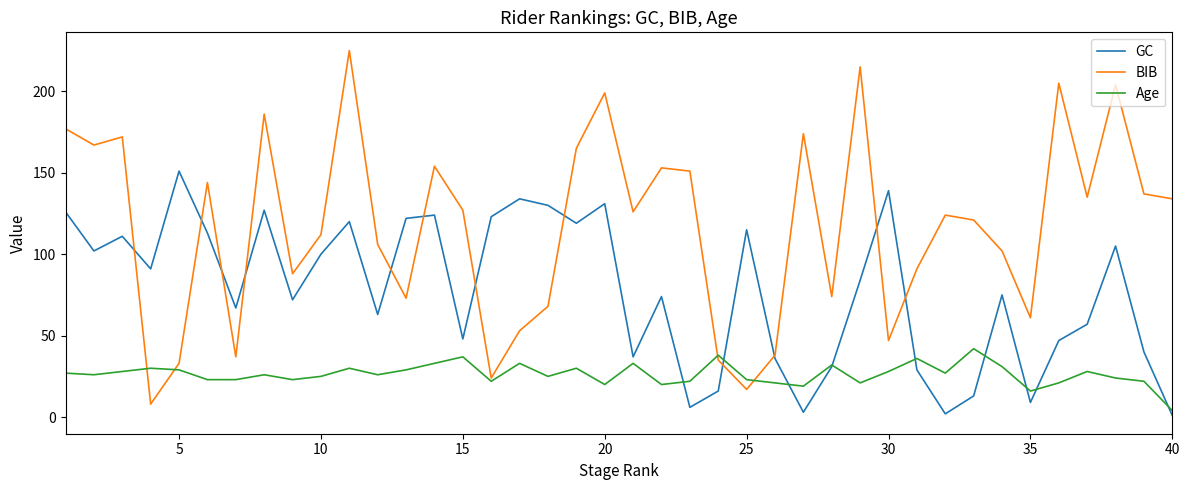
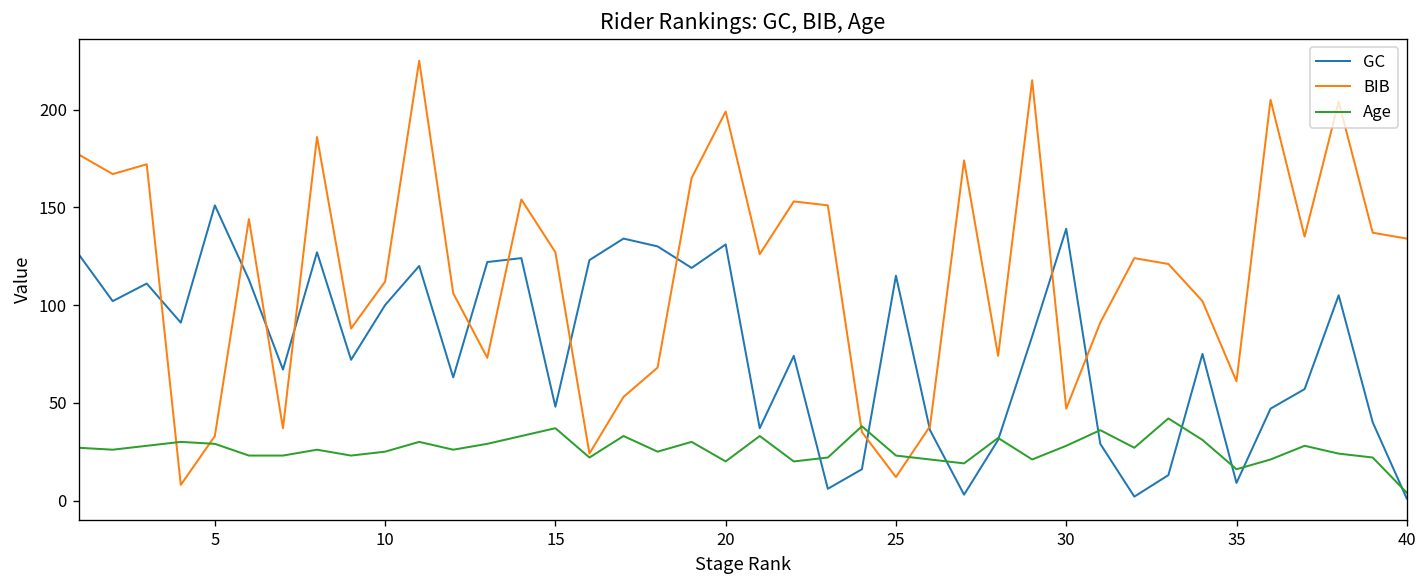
  {
    "GC": {
      "5": 151,
      "10": 100,
      "15": 48,
      "20": 131,
      "25": 115,
      "30": 139,
      "35": 9,
      "40": 1
    },
    "BIB": {
      "5": 33,
      "10": 112,
      "15": 127,
      "20": 199,
-     "25": 17,
+     "25": 12,
      "30": 47,
      "35": 61,
      "40": 134
    },
    "Age": {
      "5": 29,
      "10": 25,
      "15": 37,
      "20": 20,
      "25": 23,
      "30": 28,
      "35": 16,
      "40": 4
    }
  }
